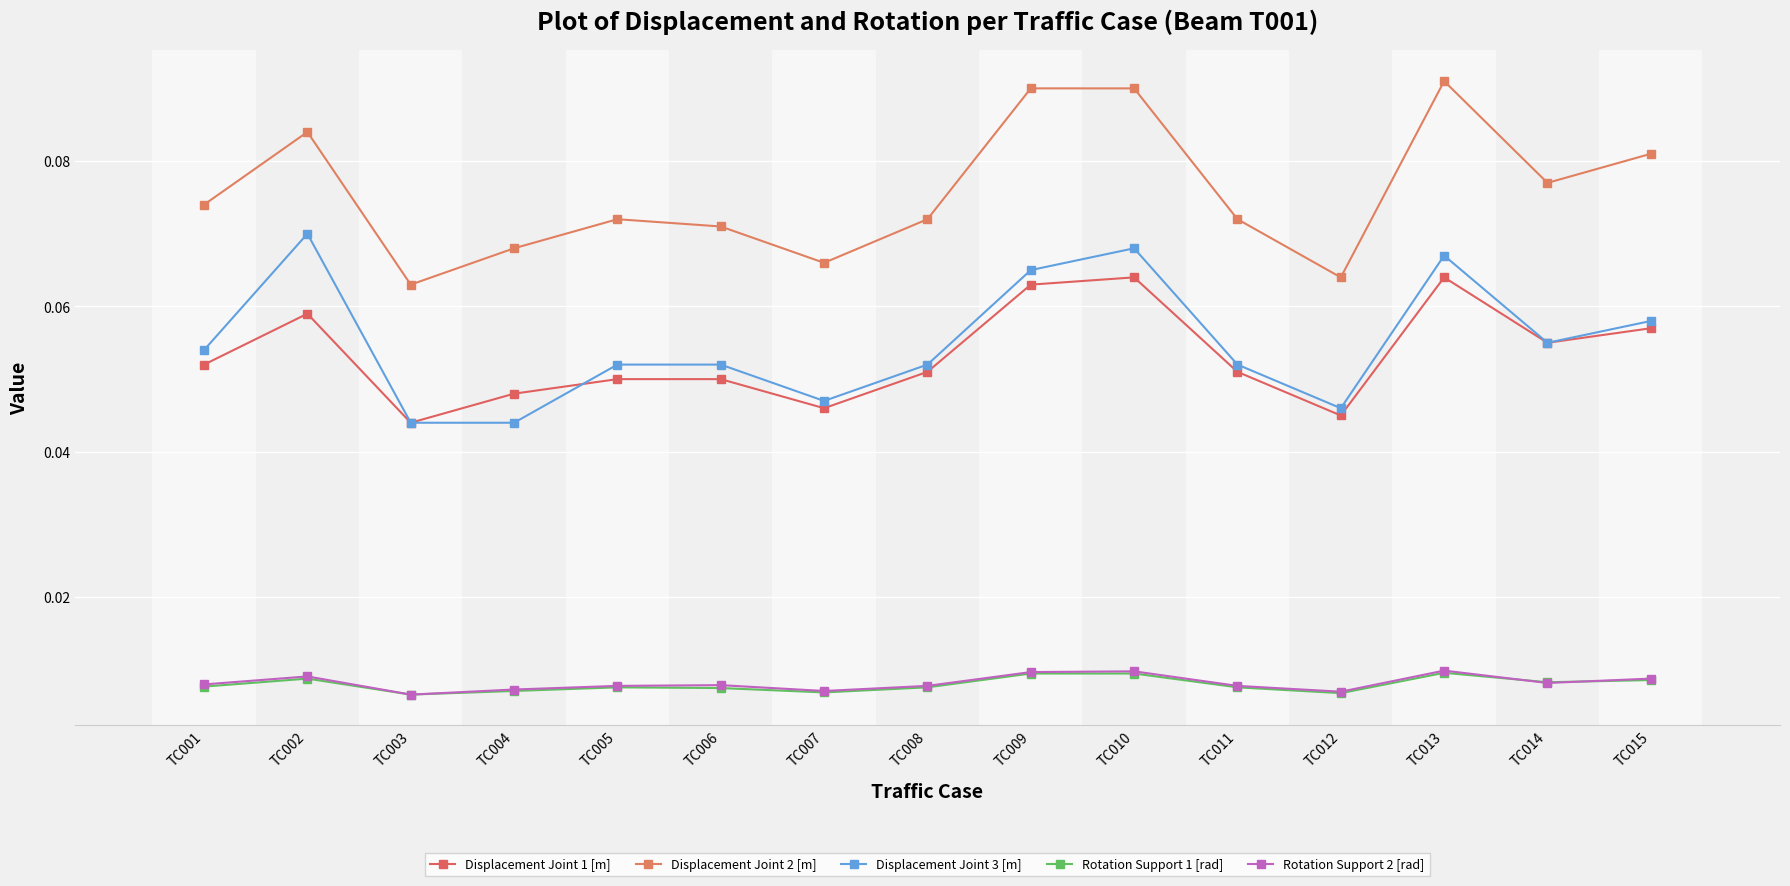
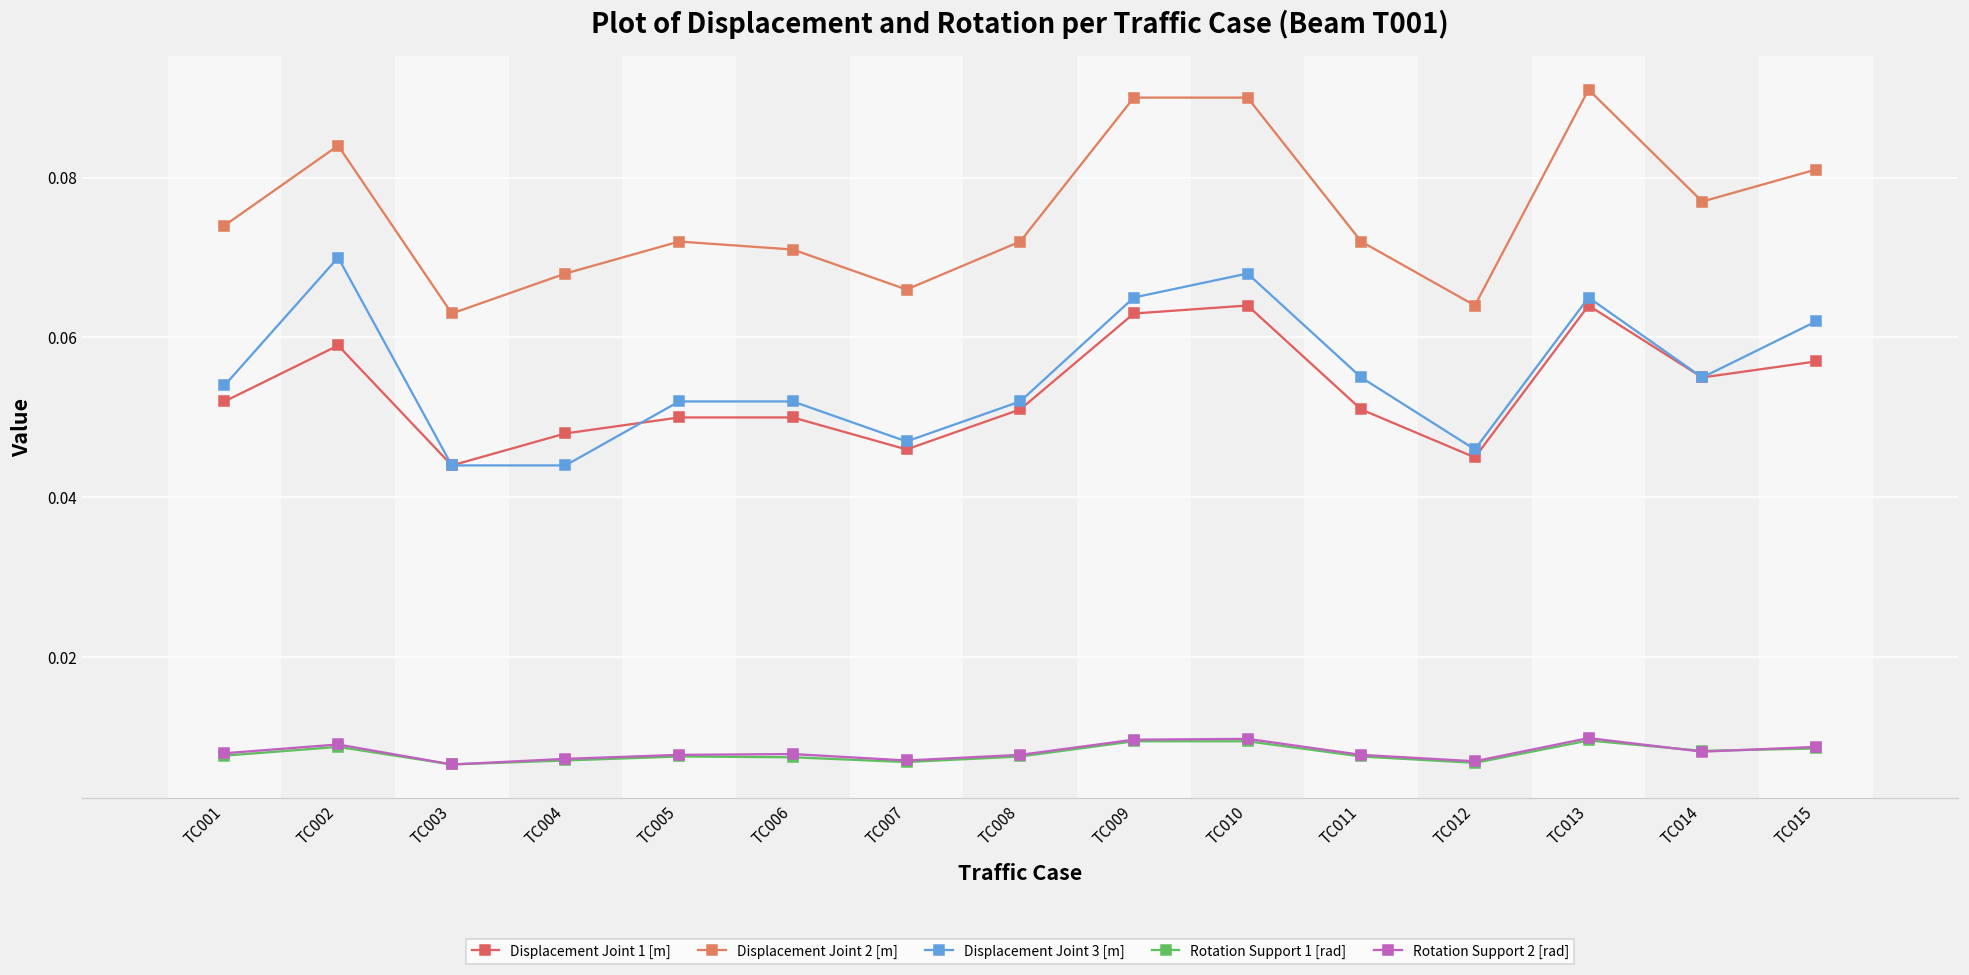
  {
    "Displacement Joint 3 [m]": {
      "TC001": 0.054,
      "TC002": 0.070,
      "TC004": 0.044,
      "TC005": 0.052,
      "TC006": 0.052,
      "TC007": 0.047,
      "TC008": 0.052,
      "TC009": 0.065,
      "TC010": 0.068,
-     "TC011": 0.052,
+     "TC011": 0.055,
      "TC012": 0.046,
-     "TC013": 0.067,
-     "TC015": 0.058
+     "TC013": 0.065,
+     "TC015": 0.062
    },
    "Rotation Support 1 [rad]": {
      "TC006": 0.008
    },
    "Rotation Support 2 [rad]": {
      "TC006": 0.008
    }
  }
